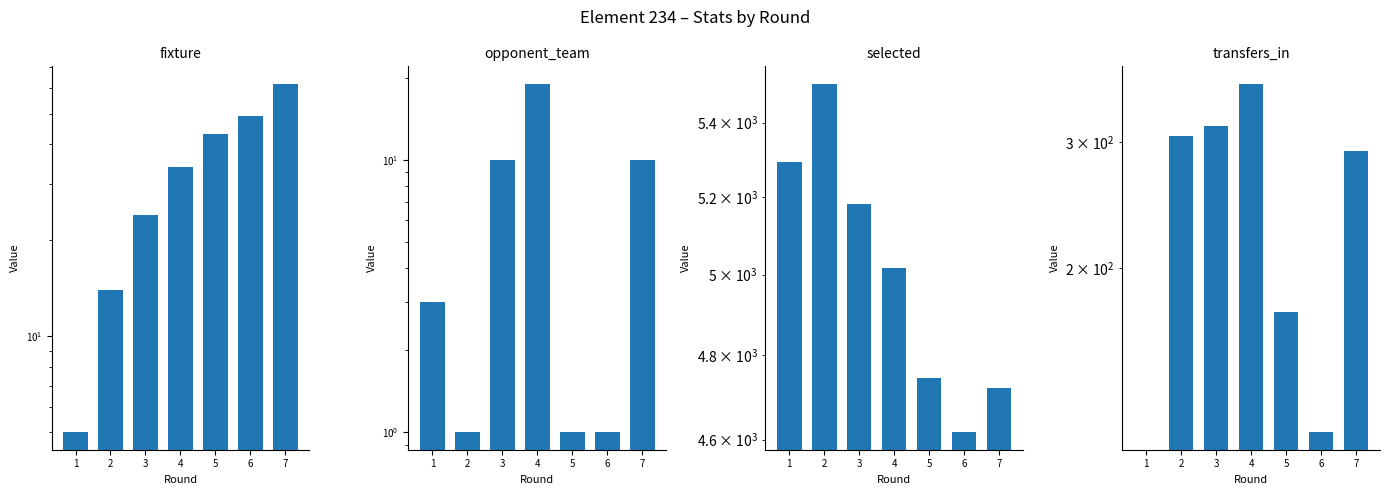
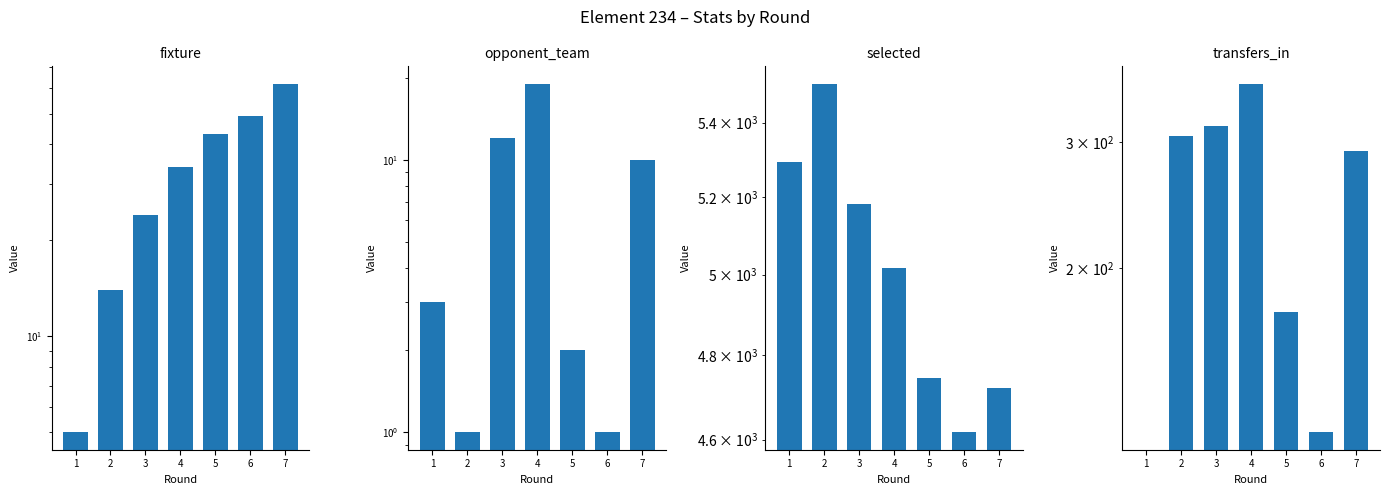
  {
    "opponent_team": {
      "1": 3,
      "2": 1,
-     "3": 10,
+     "3": 12,
      "4": 19,
-     "5": 1,
+     "5": 2,
      "6": 1,
      "7": 10
    }
  }
